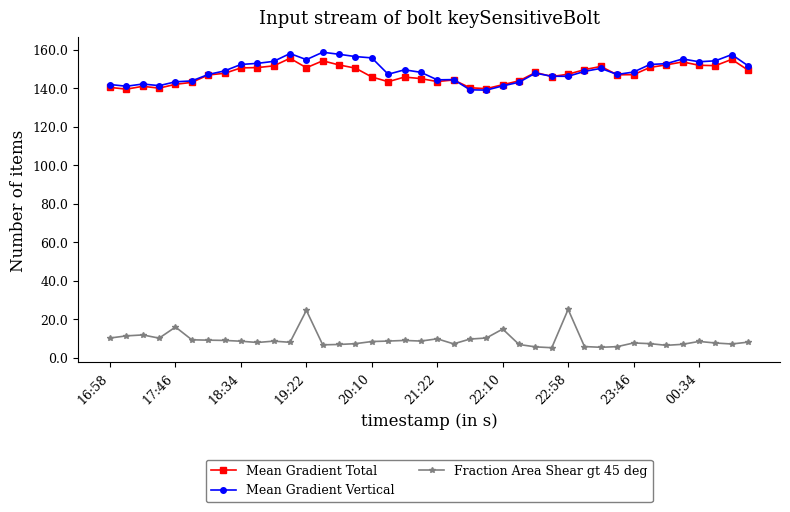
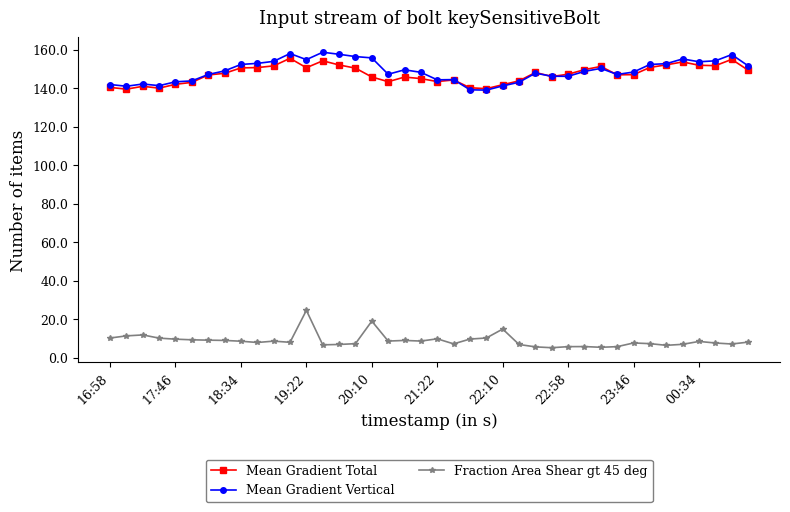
  {
    "Mean Gradient Total": {
      "16:58": 140,
      "18:34": 151,
      "19:22": 151,
      "20:10": 146,
      "23:46": 147,
      "00:34": 152
    },
    "Mean Gradient Vertical": {
      "16:58": 142,
      "18:34": 152,
      "19:22": 155,
      "20:10": 156,
      "23:46": 148,
      "00:34": 154
    },
    "Fraction Area Shear gt 45 deg": {
      "16:58": 10,
-     "17:46": 16,
+     "17:46": 10,
      "18:34": 9,
      "19:22": 25,
-     "20:10": 8,
+     "20:10": 19,
      "21:22": 10,
      "22:10": 15,
-     "22:58": 25,
+     "22:58": 6,
      "23:46": 8,
      "00:34": 9
    }
  }
